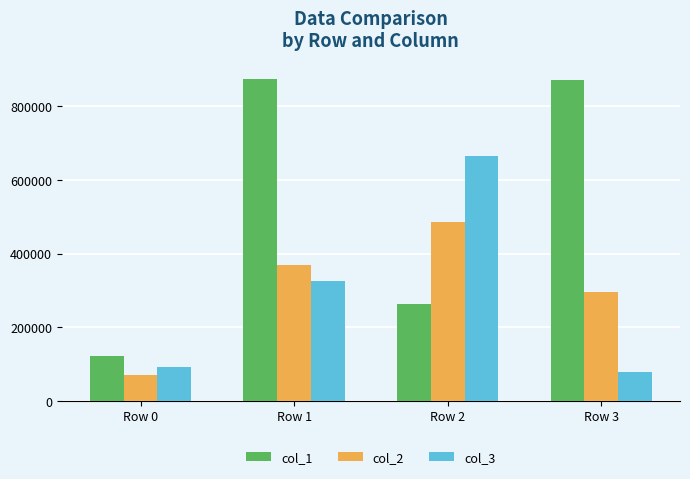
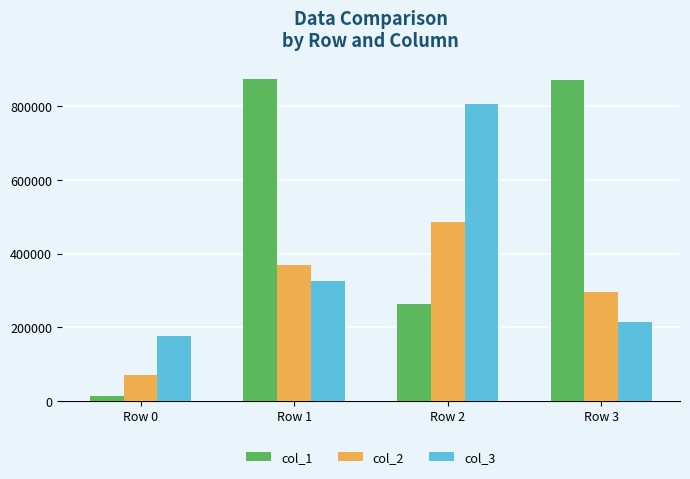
  {
    "col_1": {
-     "Row 0": 120000,
+     "Row 0": 10000,
      "Row 1": 870000,
      "Row 2": 260000,
      "Row 3": 870000
    },
    "col_2": {
      "Row 0": 70000,
      "Row 1": 370000,
      "Row 2": 490000,
      "Row 3": 290000
    },
    "col_3": {
-     "Row 0": 90000,
+     "Row 0": 180000,
      "Row 1": 330000,
-     "Row 2": 660000,
-     "Row 3": 80000
+     "Row 2": 810000,
+     "Row 3": 220000
    }
  }
